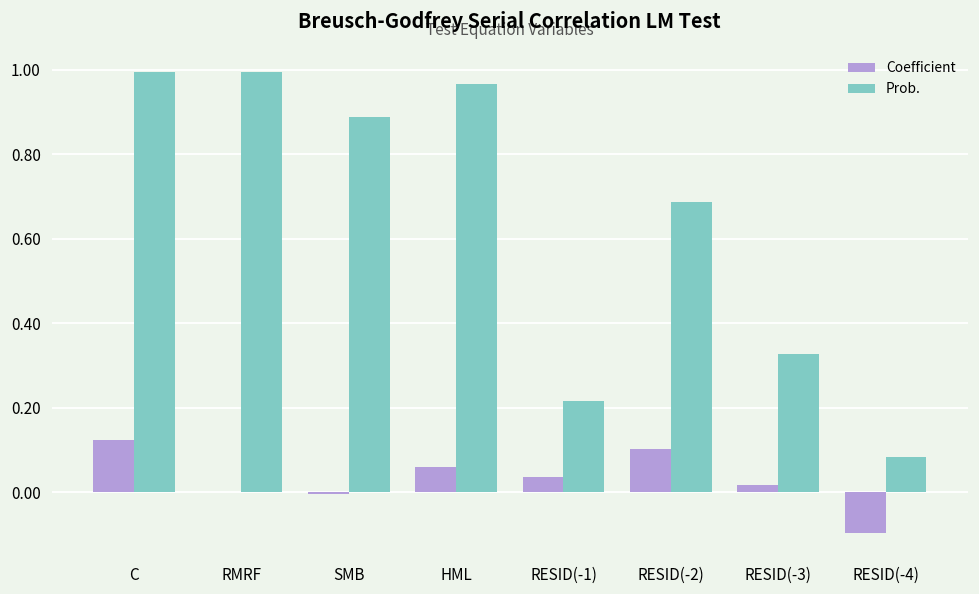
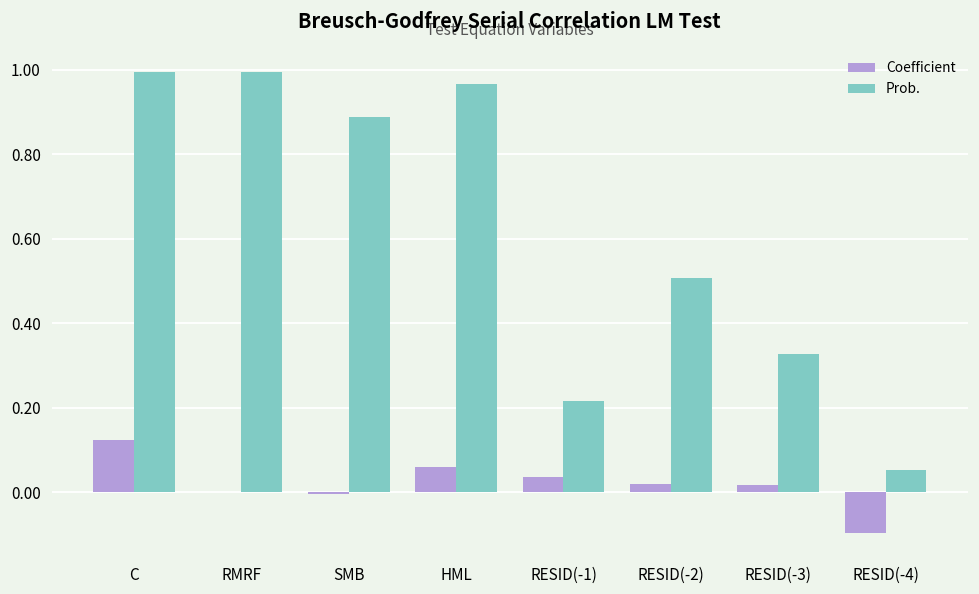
  {
    "Coefficient": {
      "C": 0.12,
      "HML": 0.06,
      "RESID(-1)": 0.04,
-     "RESID(-2)": 0.10,
+     "RESID(-2)": 0.02,
      "RESID(-3)": 0.02,
      "RESID(-4)": -0.10
    },
    "Prob.": {
      "C": 0.99,
      "RMRF": 0.99,
      "SMB": 0.89,
      "HML": 0.97,
      "RESID(-1)": 0.22,
-     "RESID(-2)": 0.69,
+     "RESID(-2)": 0.51,
      "RESID(-3)": 0.33,
-     "RESID(-4)": 0.08
+     "RESID(-4)": 0.05
    }
  }
